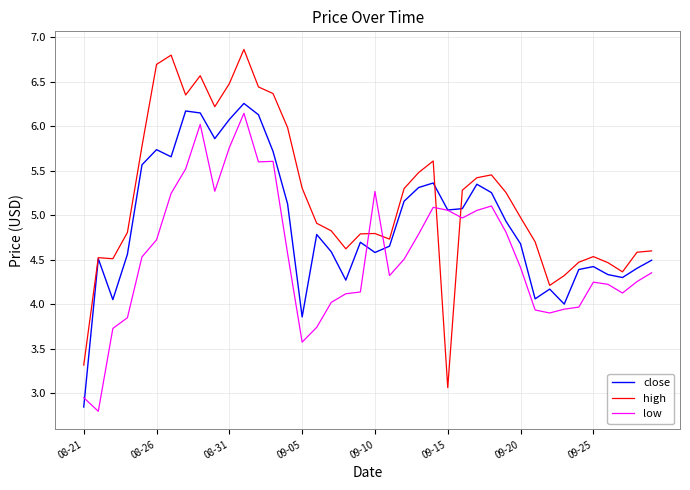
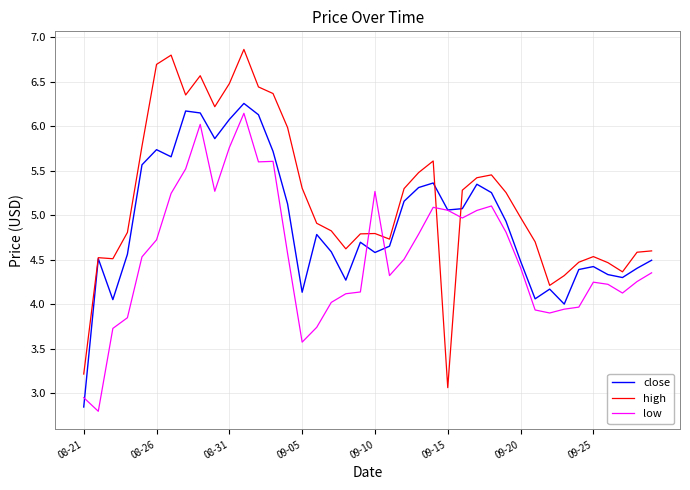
  {
    "close": {
      "08-21": 2.8,
      "08-26": 5.7,
      "08-31": 6.1,
-     "09-05": 3.9,
+     "09-05": 4.1,
      "09-10": 4.6,
-     "09-20": 4.7,
+     "09-20": 4.5,
      "09-25": 4.4
    },
    "high": {
-     "08-21": 3.3,
+     "08-21": 3.2,
      "08-26": 6.7,
      "08-31": 6.5,
      "09-05": 5.3,
      "09-10": 4.8,
      "09-15": 3.1,
      "09-20": 5.0,
      "09-25": 4.5
    },
    "low": {
      "08-21": 3.0,
      "08-26": 4.7,
      "08-31": 5.8,
      "09-05": 3.6,
      "09-10": 5.3,
      "09-20": 4.4,
      "09-25": 4.2
    }
  }
